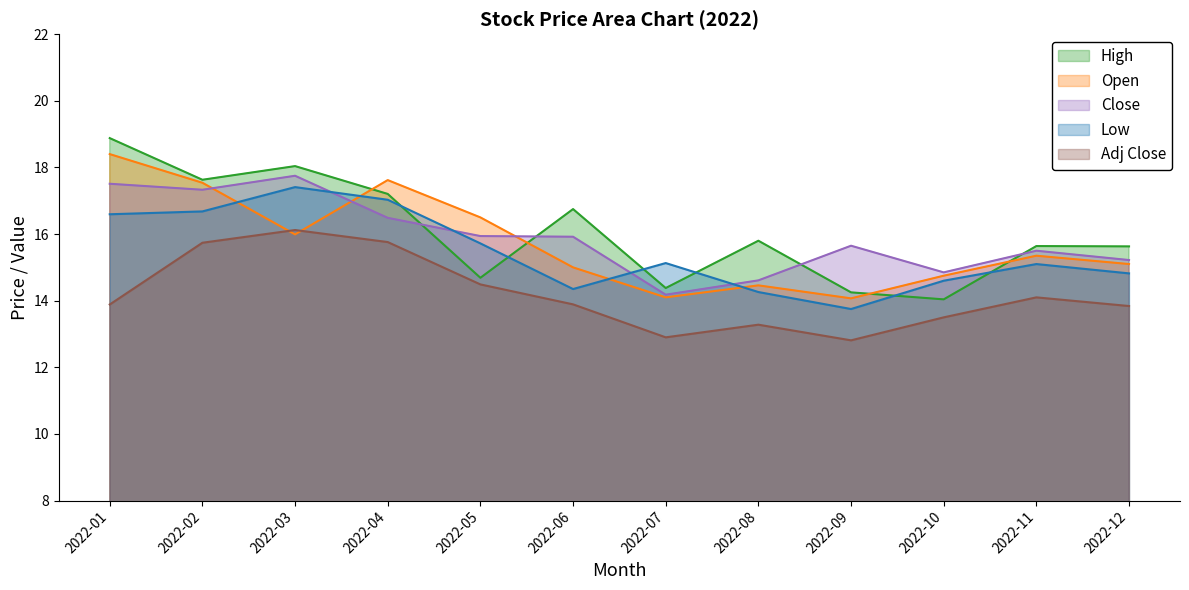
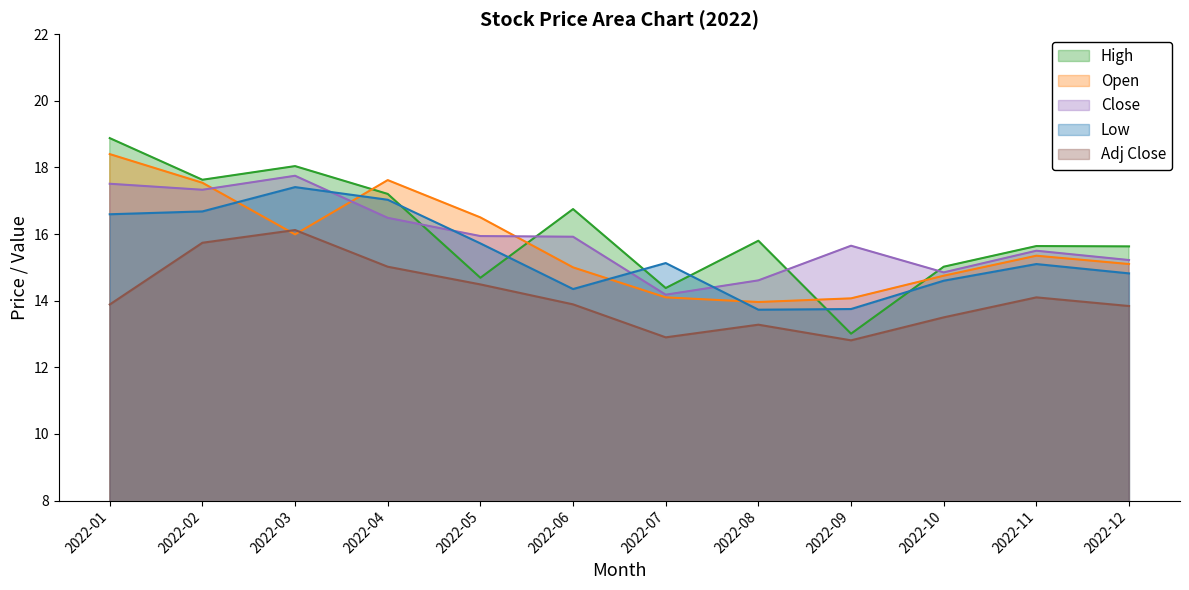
  {
    "High": {
      "2022-01": 18.9,
      "2022-02": 17.6,
      "2022-03": 18.0,
      "2022-04": 17.2,
      "2022-05": 14.7,
      "2022-06": 16.8,
      "2022-07": 14.4,
      "2022-08": 15.8,
-     "2022-09": 14.3,
-     "2022-10": 14.0,
+     "2022-09": 13.0,
+     "2022-10": 15.0,
      "2022-11": 15.6,
      "2022-12": 15.6
    },
    "Open": {
      "2022-01": 18.4,
      "2022-02": 17.5,
      "2022-03": 16.0,
      "2022-04": 17.6,
      "2022-05": 16.5,
      "2022-06": 15.0,
      "2022-07": 14.1,
-     "2022-08": 14.5,
+     "2022-08": 14.0,
      "2022-09": 14.1,
      "2022-10": 14.8,
      "2022-11": 15.4,
      "2022-12": 15.1
    },
    "Close": {
      "2022-01": 17.5,
      "2022-02": 17.3,
      "2022-03": 17.8,
      "2022-04": 16.5,
      "2022-05": 15.9,
      "2022-06": 15.9,
      "2022-07": 14.2,
      "2022-08": 14.6,
      "2022-09": 15.7,
      "2022-10": 14.9,
      "2022-11": 15.5,
      "2022-12": 15.2
    },
    "Low": {
      "2022-01": 16.6,
      "2022-02": 16.7,
      "2022-03": 17.4,
      "2022-04": 17.0,
      "2022-05": 15.7,
      "2022-06": 14.4,
      "2022-07": 15.1,
-     "2022-08": 14.3,
+     "2022-08": 13.7,
      "2022-09": 13.8,
      "2022-10": 14.6,
      "2022-11": 15.1,
      "2022-12": 14.8
    },
    "Adj Close": {
      "2022-01": 13.9,
      "2022-02": 15.7,
      "2022-03": 16.1,
-     "2022-04": 15.8,
+     "2022-04": 15.0,
      "2022-05": 14.5,
      "2022-06": 13.9,
      "2022-07": 12.9,
      "2022-08": 13.3,
      "2022-09": 12.8,
      "2022-10": 13.5,
      "2022-11": 14.1,
      "2022-12": 13.8
    }
  }
